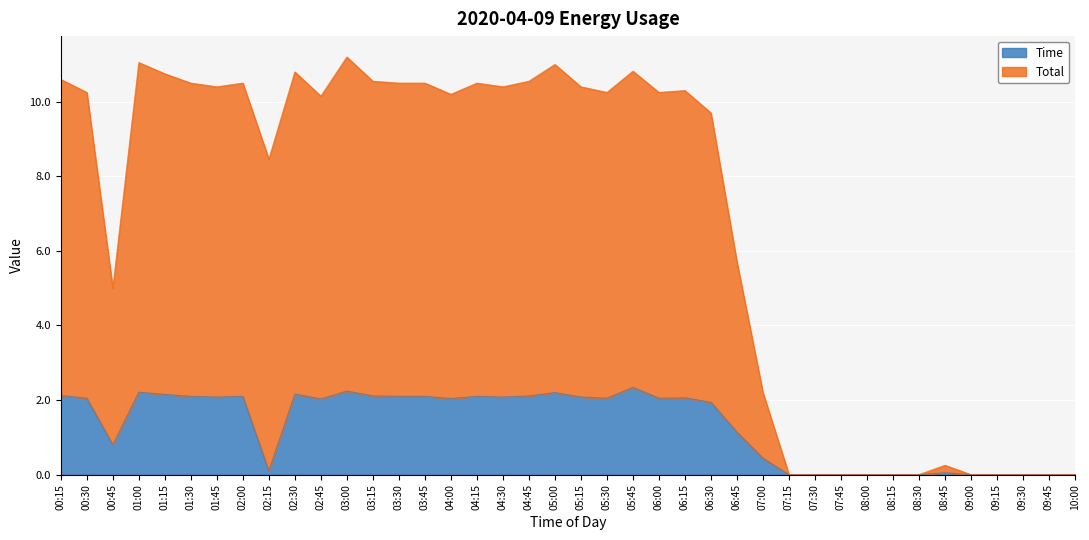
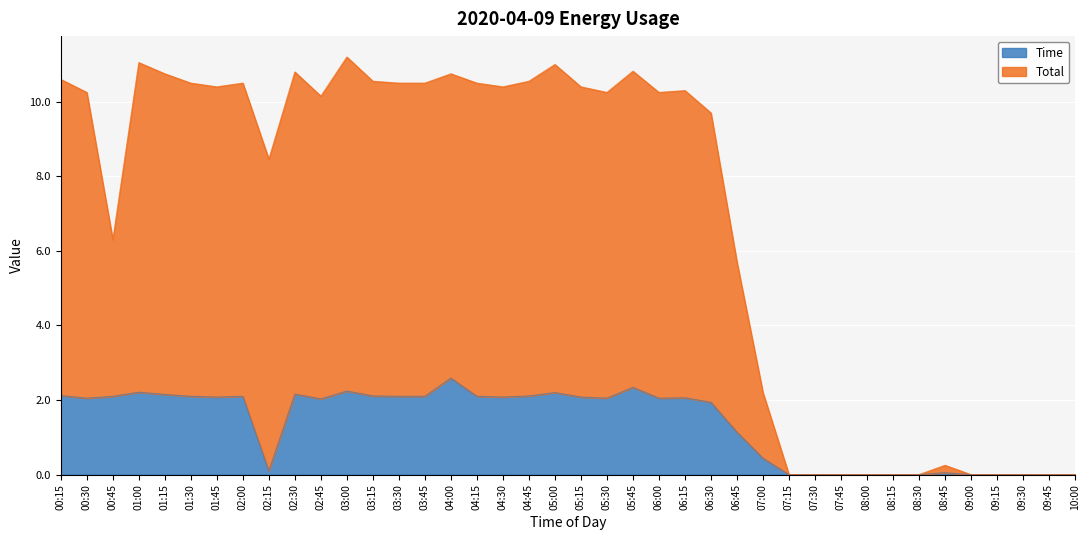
  {
    "Time": {
      "00:15": 2.1,
      "00:30": 2.1,
-     "00:45": 0.8,
+     "00:45": 2.1,
      "01:00": 2.2,
      "01:15": 2.2,
      "01:30": 2.1,
      "01:45": 2.1,
      "02:00": 2.1,
      "02:15": 0.1,
      "02:30": 2.2,
      "02:45": 2.0,
      "03:00": 2.2,
      "03:15": 2.1,
      "03:30": 2.1,
      "03:45": 2.1,
-     "04:00": 2.0,
+     "04:00": 2.6,
      "04:15": 2.1,
      "04:30": 2.1,
      "04:45": 2.1,
      "05:00": 2.2,
      "05:15": 2.1,
      "05:30": 2.1,
      "05:45": 2.3,
      "06:00": 2.1,
      "06:15": 2.1,
      "06:30": 1.9,
      "06:45": 1.1,
      "07:00": 0.4,
      "08:45": 0.1
    },
    "Total": {
      "00:15": 8.5,
      "00:30": 8.2,
      "00:45": 4.2,
      "01:00": 8.8,
      "01:15": 8.6,
      "01:30": 8.4,
      "01:45": 8.3,
      "02:00": 8.4,
      "02:15": 8.4,
      "02:30": 8.6,
      "02:45": 8.1,
      "03:00": 9.0,
      "03:15": 8.4,
      "03:30": 8.4,
      "03:45": 8.4,
      "04:00": 8.2,
      "04:15": 8.4,
      "04:30": 8.3,
      "04:45": 8.4,
      "05:00": 8.8,
      "05:15": 8.3,
      "05:30": 8.2,
      "05:45": 8.5,
      "06:00": 8.2,
      "06:15": 8.2,
      "06:30": 7.8,
      "06:45": 4.6,
      "07:00": 1.8,
      "08:45": 0.2
    }
  }
